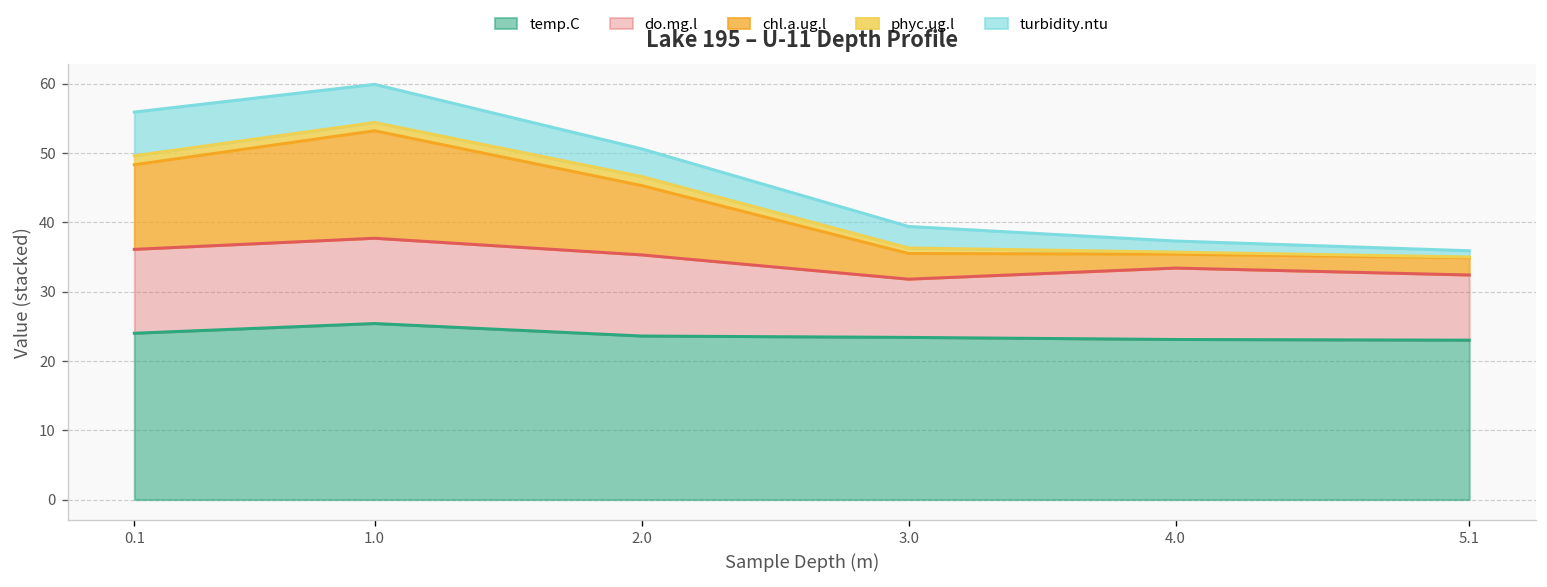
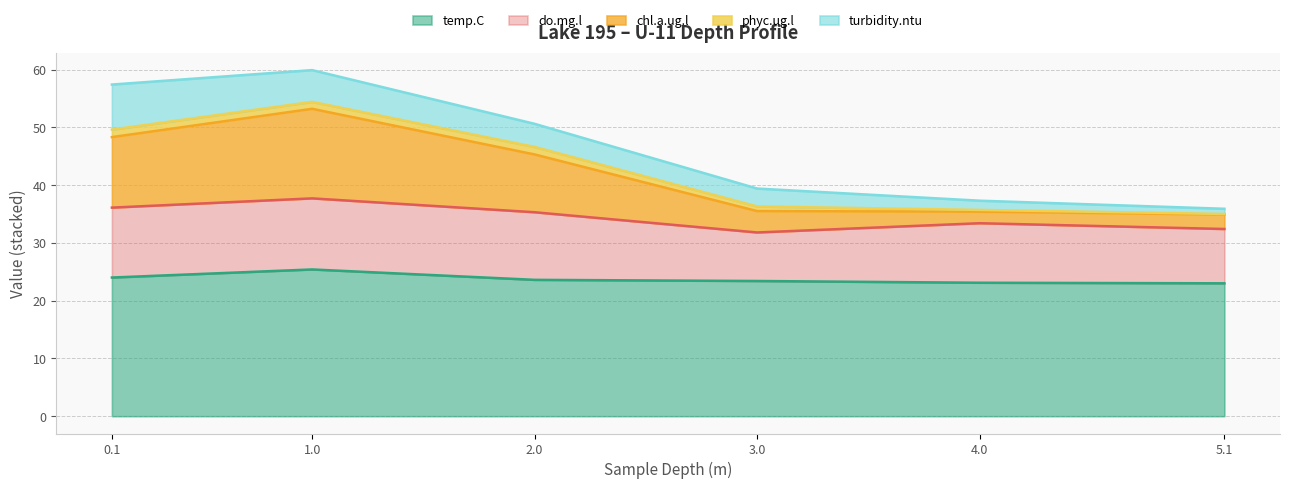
  {
    "temp.C": {
      "0.1": 24,
      "1.0": 25,
      "2.0": 24,
      "3.0": 23,
      "4.0": 23,
      "5.1": 23
    },
    "do.mg.l": {
      "0.1": 12,
      "1.0": 12,
      "2.0": 12,
      "3.0": 8,
      "4.0": 10,
      "5.1": 9
    },
    "turbidity.ntu": {
-     "0.1": 6,
+     "0.1": 8,
      "1.0": 6,
      "2.0": 4,
      "3.0": 3,
      "4.0": 2,
      "5.1": 1
    }
  }
